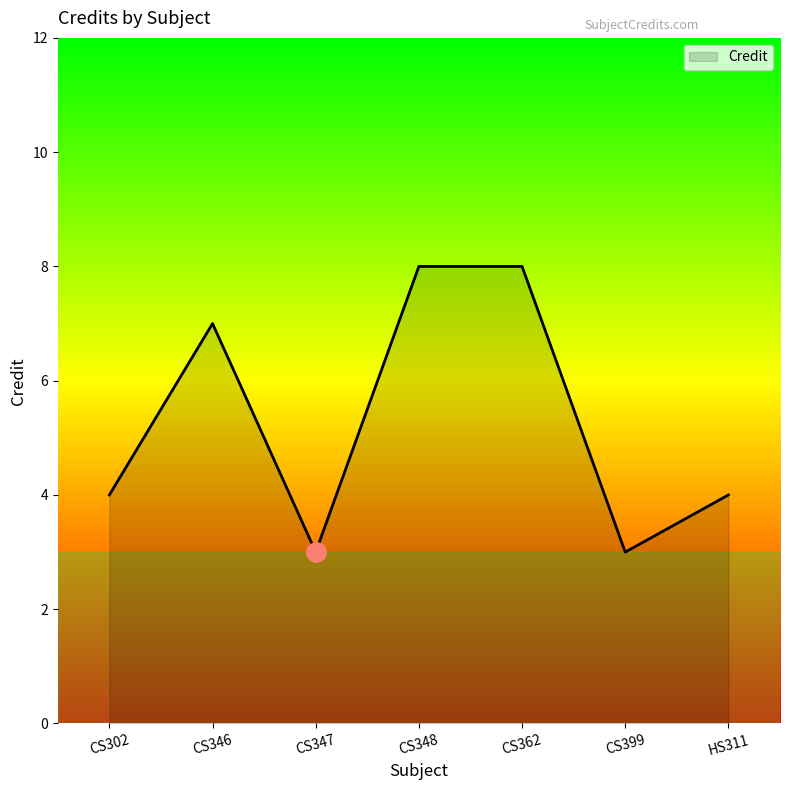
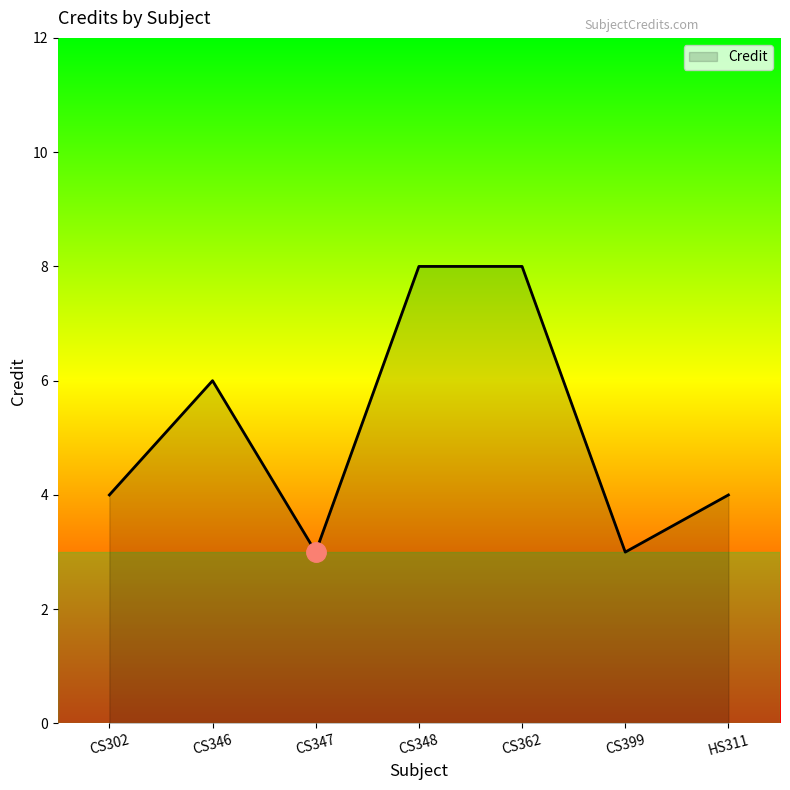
  {
    "Credit": {
      "CS302": 4,
-     "CS346": 7,
+     "CS346": 6,
      "CS348": 8,
      "CS362": 8,
      "CS399": 3,
      "HS311": 4
    }
  }
